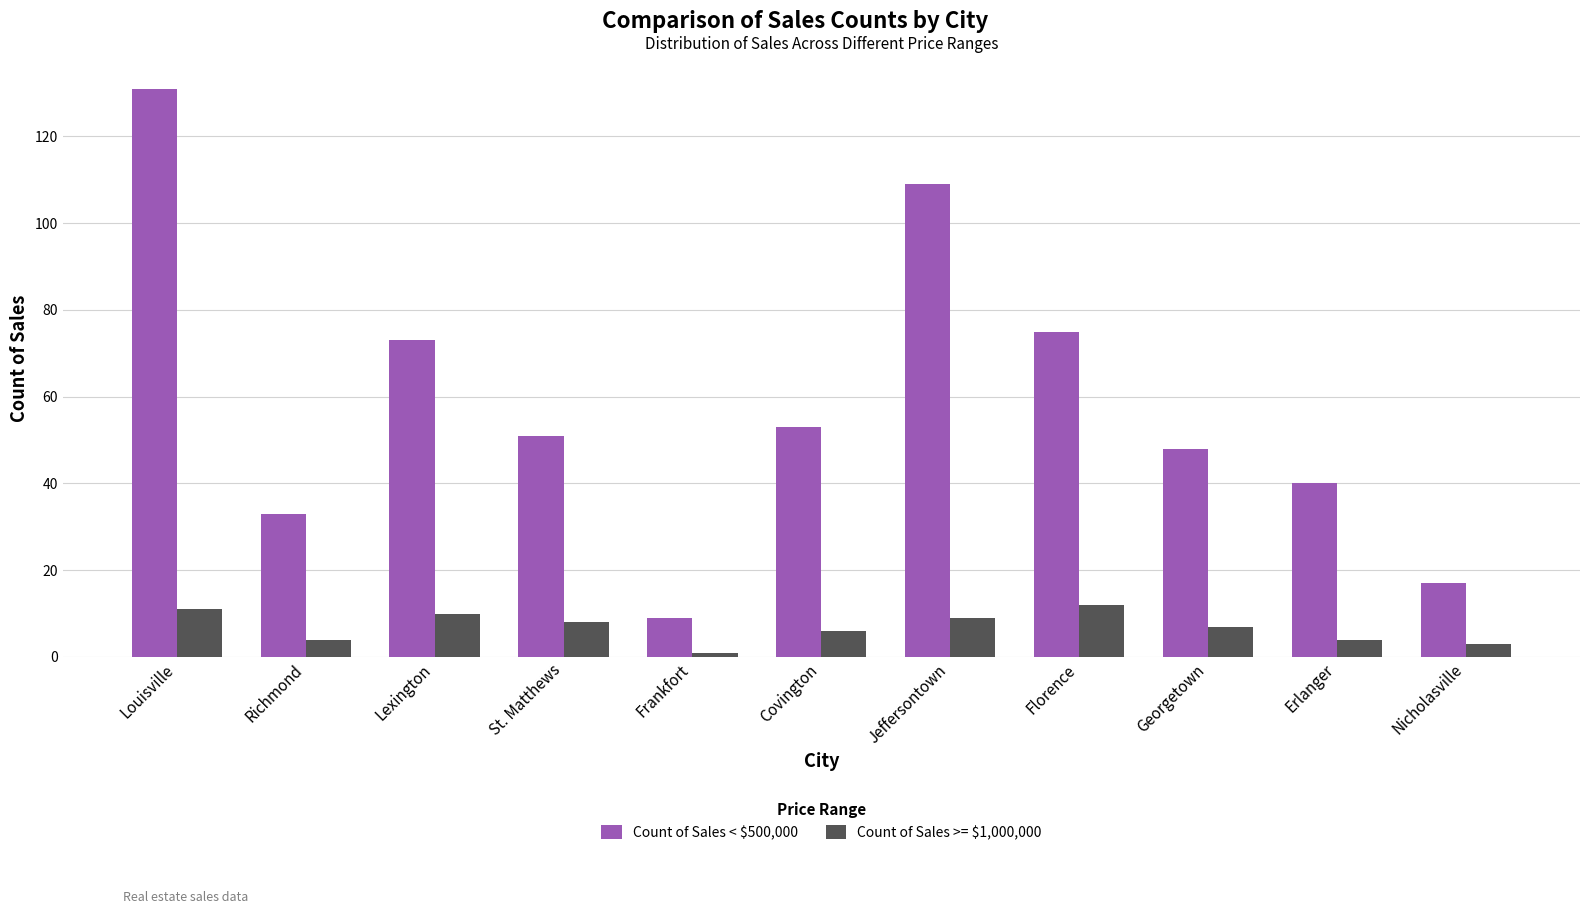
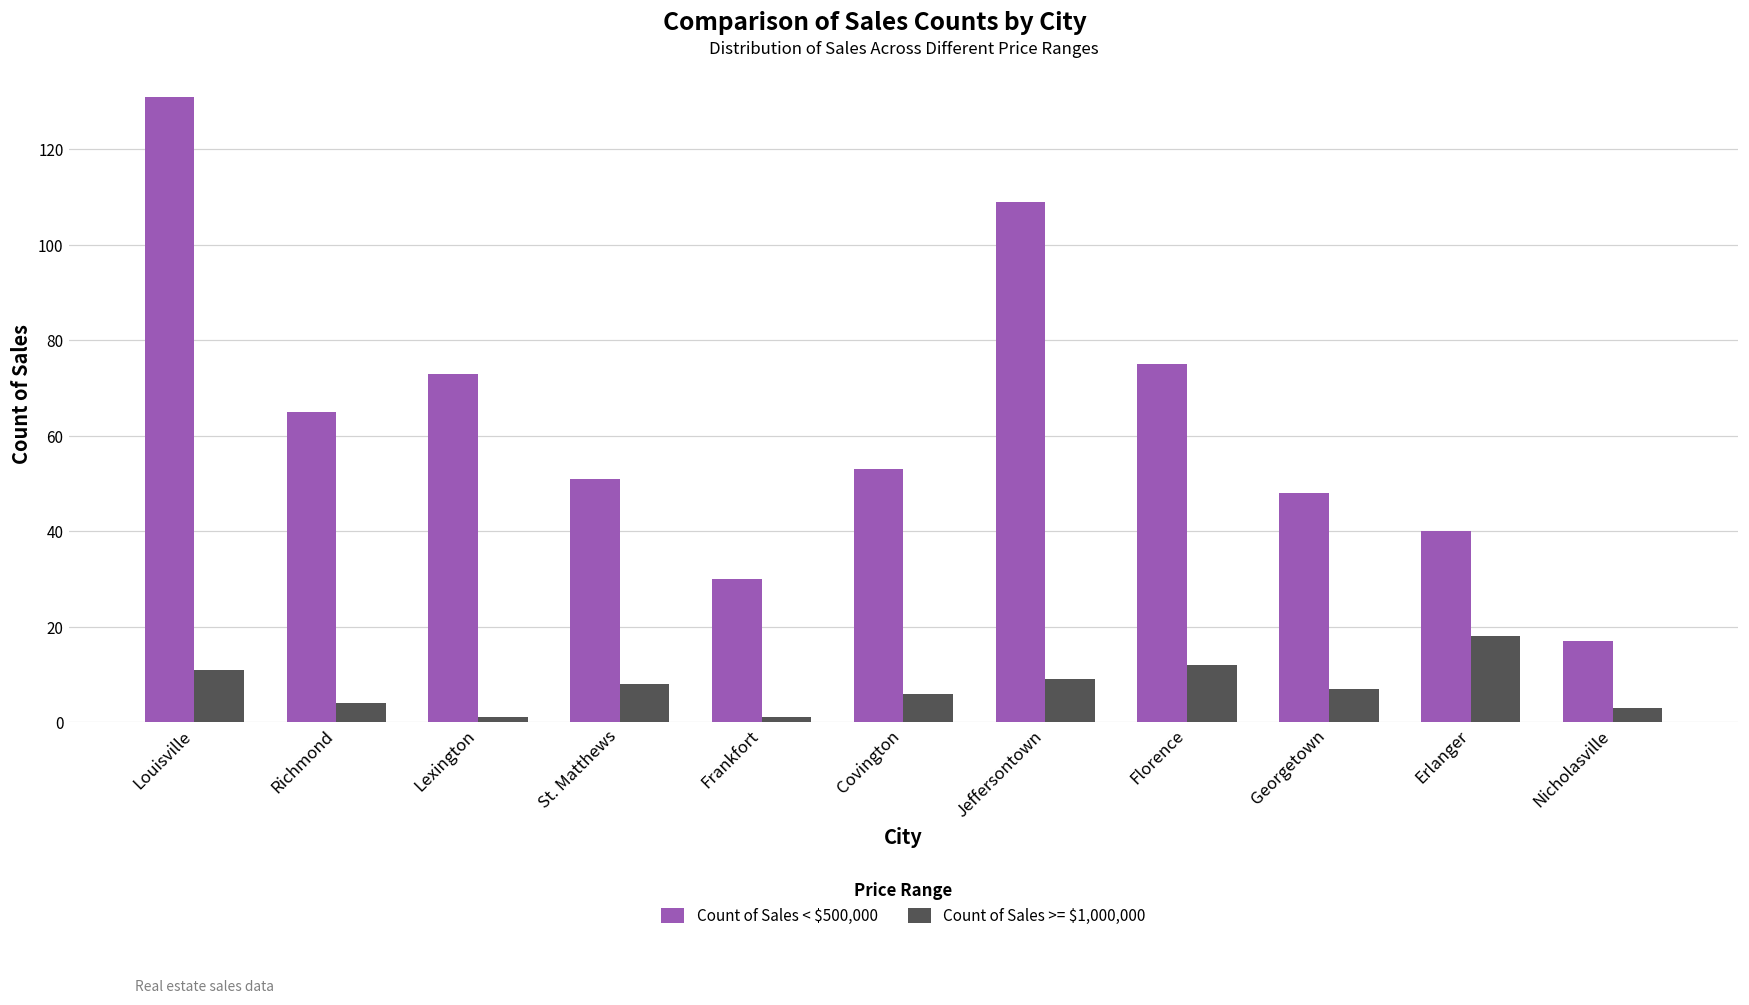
  {
    "Count of Sales < $500,000": {
      "Louisville": 131,
-     "Richmond": 33,
+     "Richmond": 65,
      "Lexington": 73,
      "St. Matthews": 51,
-     "Frankfort": 9,
+     "Frankfort": 30,
      "Covington": 53,
      "Jeffersontown": 109,
      "Florence": 75,
      "Georgetown": 48,
      "Erlanger": 40,
      "Nicholasville": 17
    },
    "Count of Sales >= $1,000,000": {
      "Louisville": 11,
      "Richmond": 4,
-     "Lexington": 10,
+     "Lexington": 1,
      "St. Matthews": 8,
      "Frankfort": 1,
      "Covington": 6,
      "Jeffersontown": 9,
      "Florence": 12,
      "Georgetown": 7,
-     "Erlanger": 4,
+     "Erlanger": 18,
      "Nicholasville": 3
    }
  }
